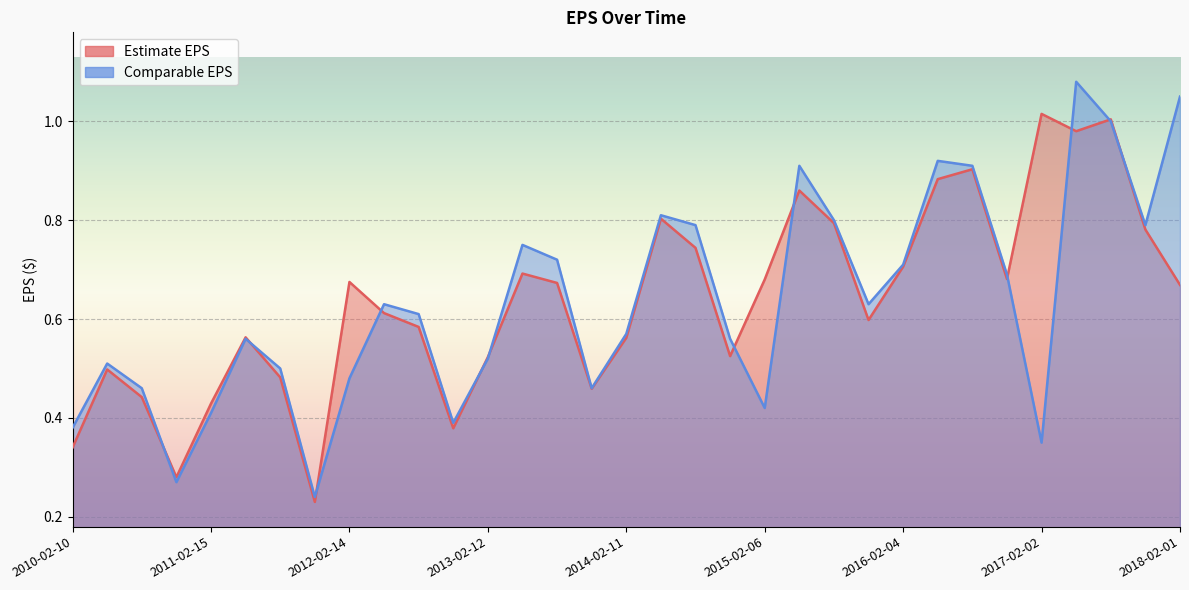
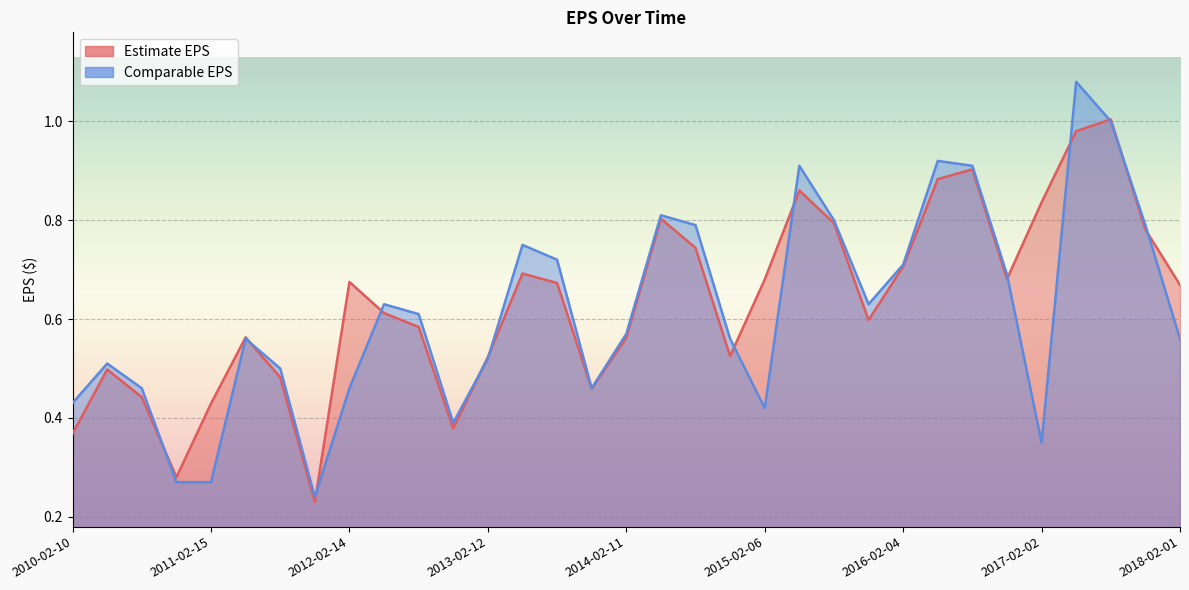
  {
    "Estimate EPS": {
-     "2010-02-10": 0.34,
+     "2010-02-10": 0.37,
      "2011-02-15": 0.43,
      "2012-02-14": 0.68,
      "2014-02-11": 0.56,
      "2015-02-06": 0.68,
-     "2017-02-02": 1.02,
+     "2017-02-02": 0.84,
      "2018-02-01": 0.67
    },
    "Comparable EPS": {
-     "2010-02-10": 0.38,
-     "2011-02-15": 0.41,
-     "2012-02-14": 0.48,
+     "2010-02-10": 0.43,
+     "2011-02-15": 0.27,
+     "2012-02-14": 0.46,
      "2014-02-11": 0.57,
      "2015-02-06": 0.42,
      "2017-02-02": 0.35,
-     "2018-02-01": 1.05
+     "2018-02-01": 0.56
    }
  }
